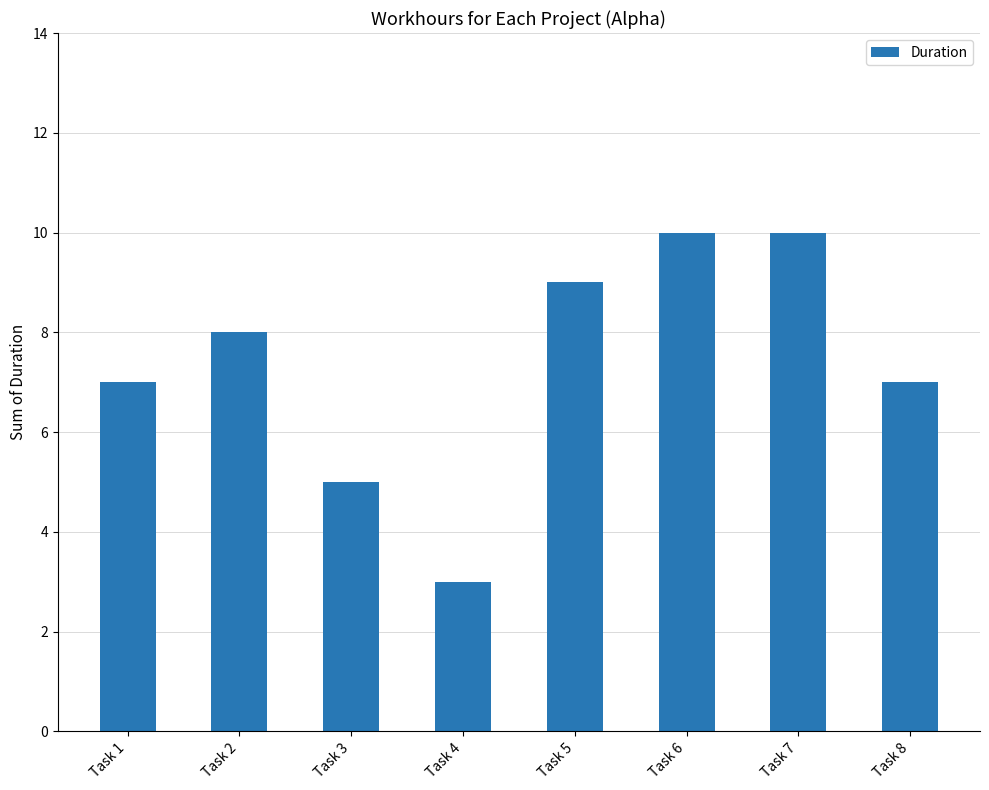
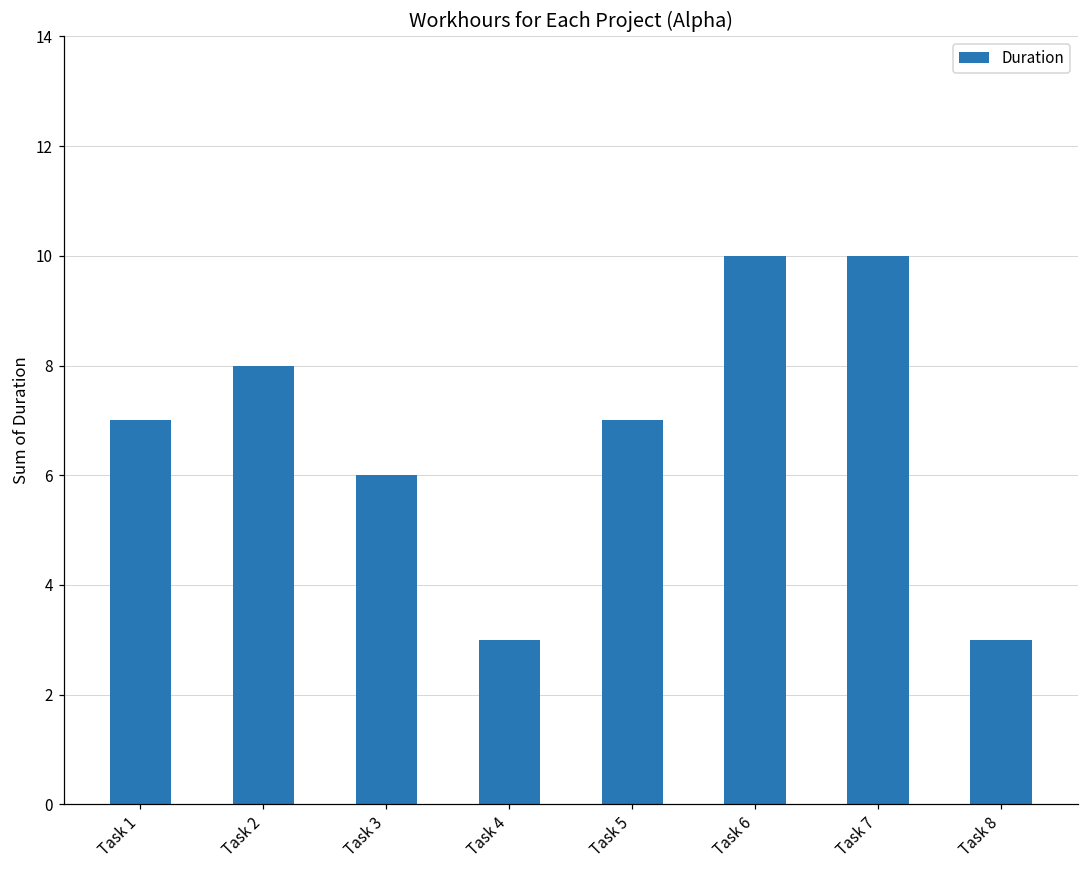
  {
    "Task 1": 7,
    "Task 2": 8,
-   "Task 3": 5,
+   "Task 3": 6,
    "Task 4": 3,
-   "Task 5": 9,
+   "Task 5": 7,
    "Task 6": 10,
    "Task 7": 10,
-   "Task 8": 7
+   "Task 8": 3
  }
